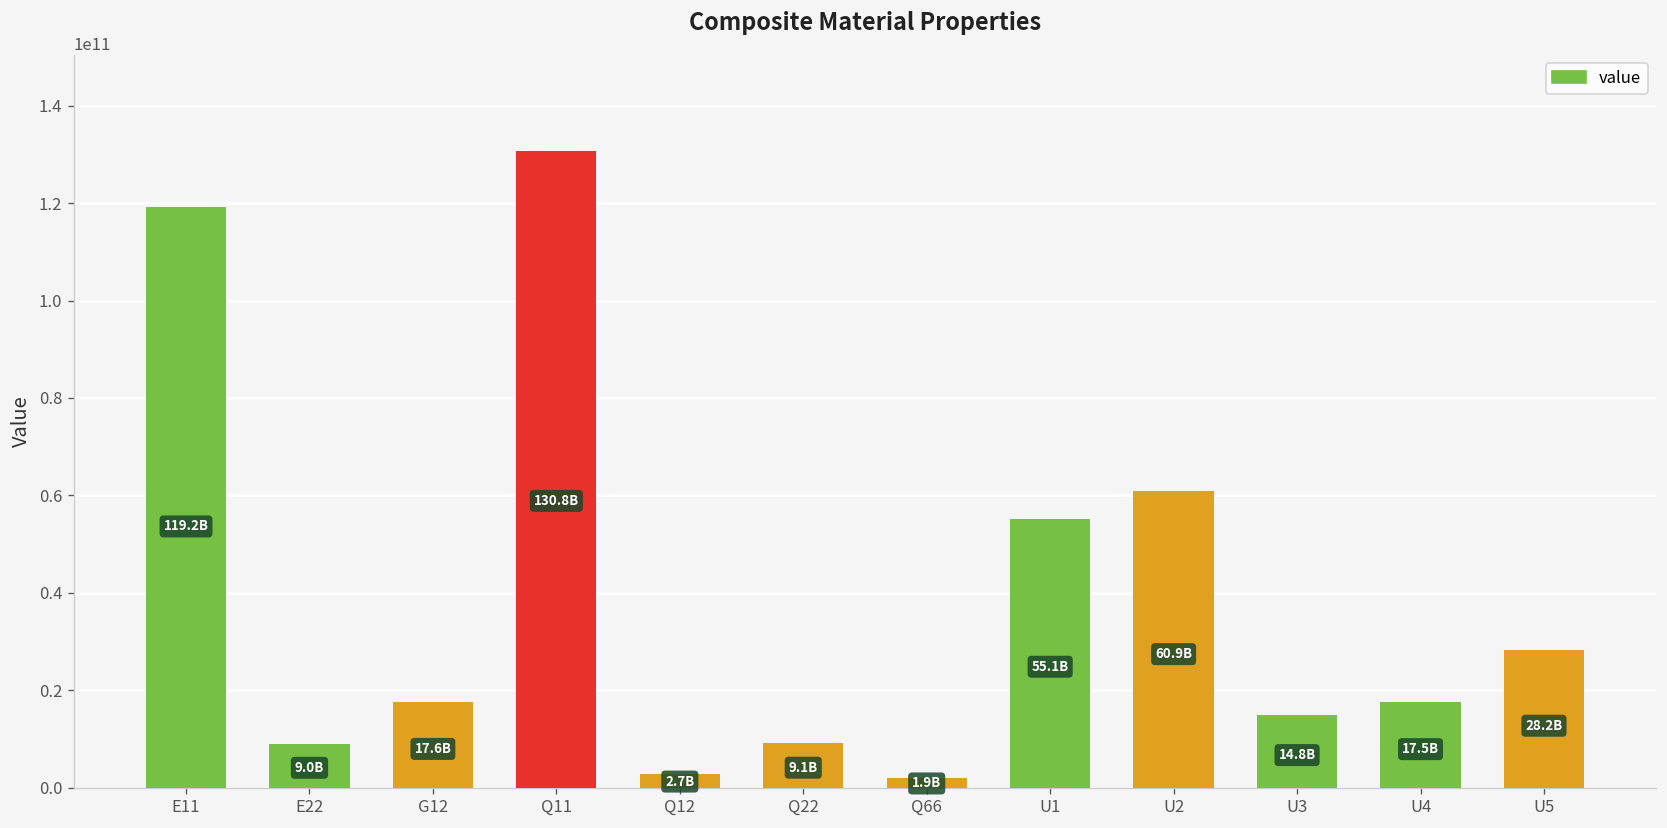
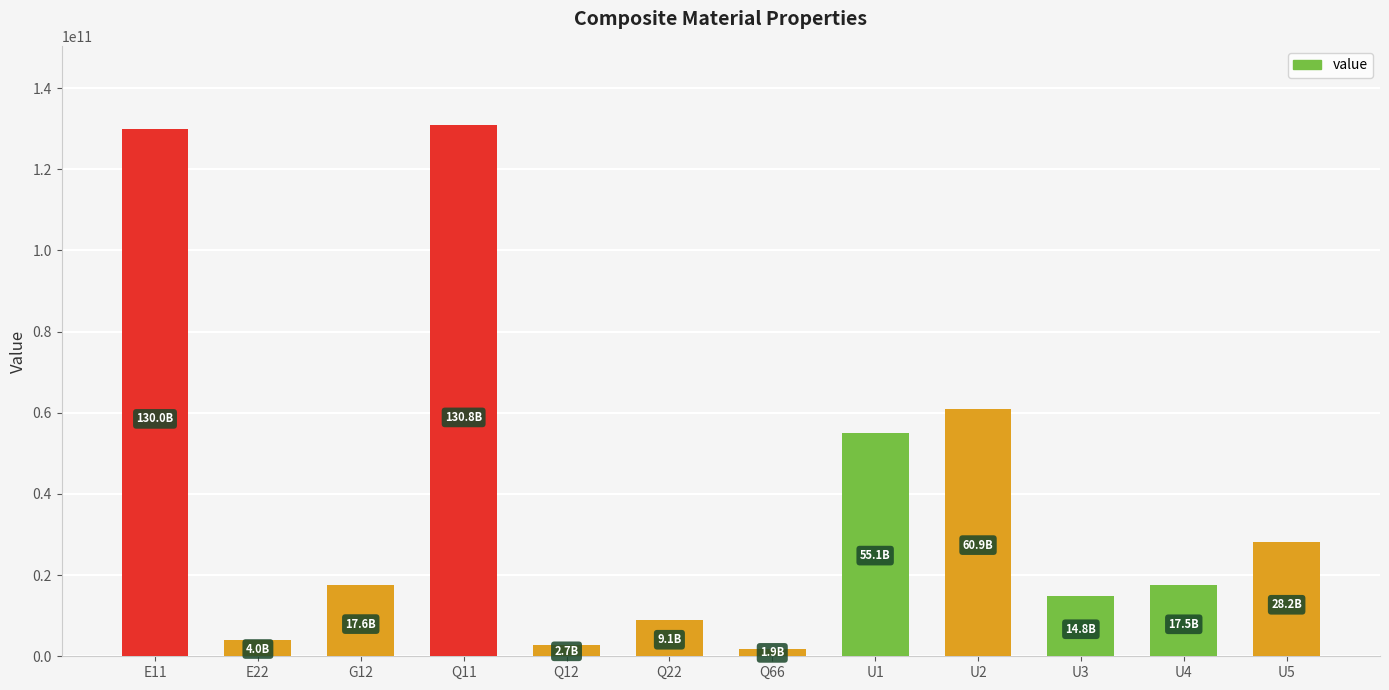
  {
-   "E11": "119.2B",
-   "E22": "9.0B"
+   "E11": "130.0B",
+   "E22": "4.0B"
  }
